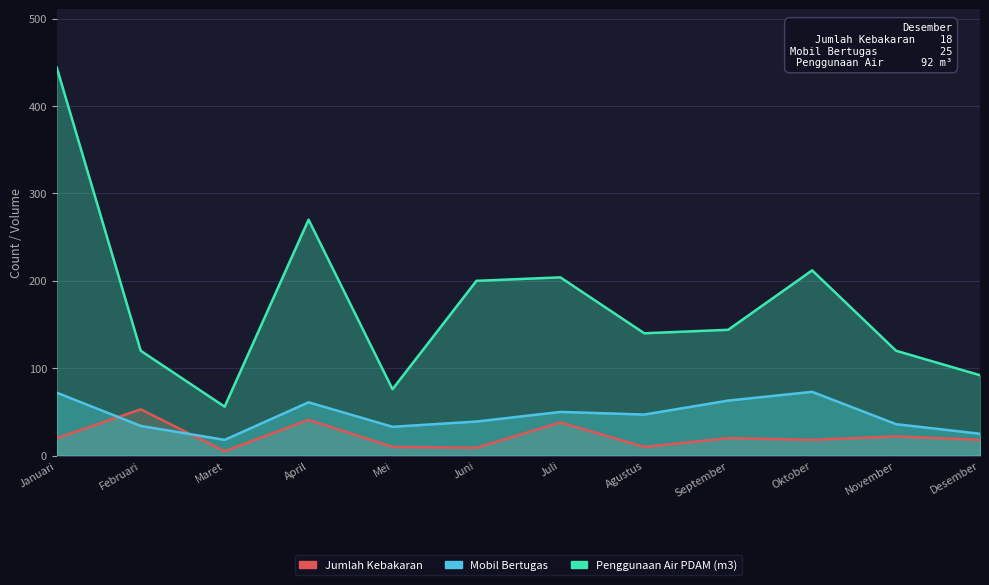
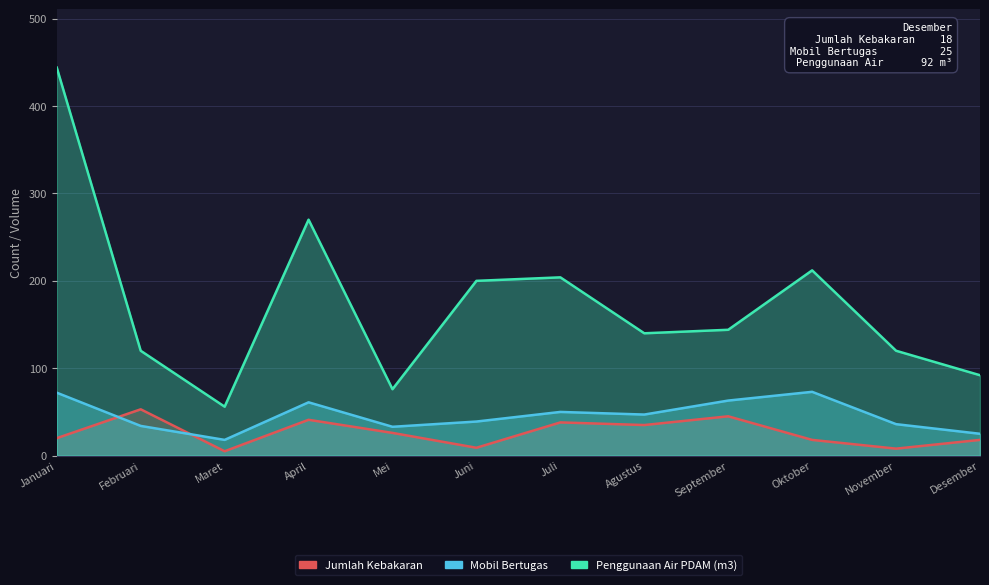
  {
    "Jumlah Kebakaran": {
      "Januari": 20,
      "Februari": 50,
      "Maret": 10,
      "April": 40,
-     "Mei": 10,
+     "Mei": 30,
      "Juni": 10,
      "Juli": 40,
-     "Agustus": 10,
-     "September": 20,
+     "Agustus": 40,
+     "September": 50,
      "Oktober": 20,
-     "November": 20,
+     "November": 10,
      "Desember": 20
    }
  }
